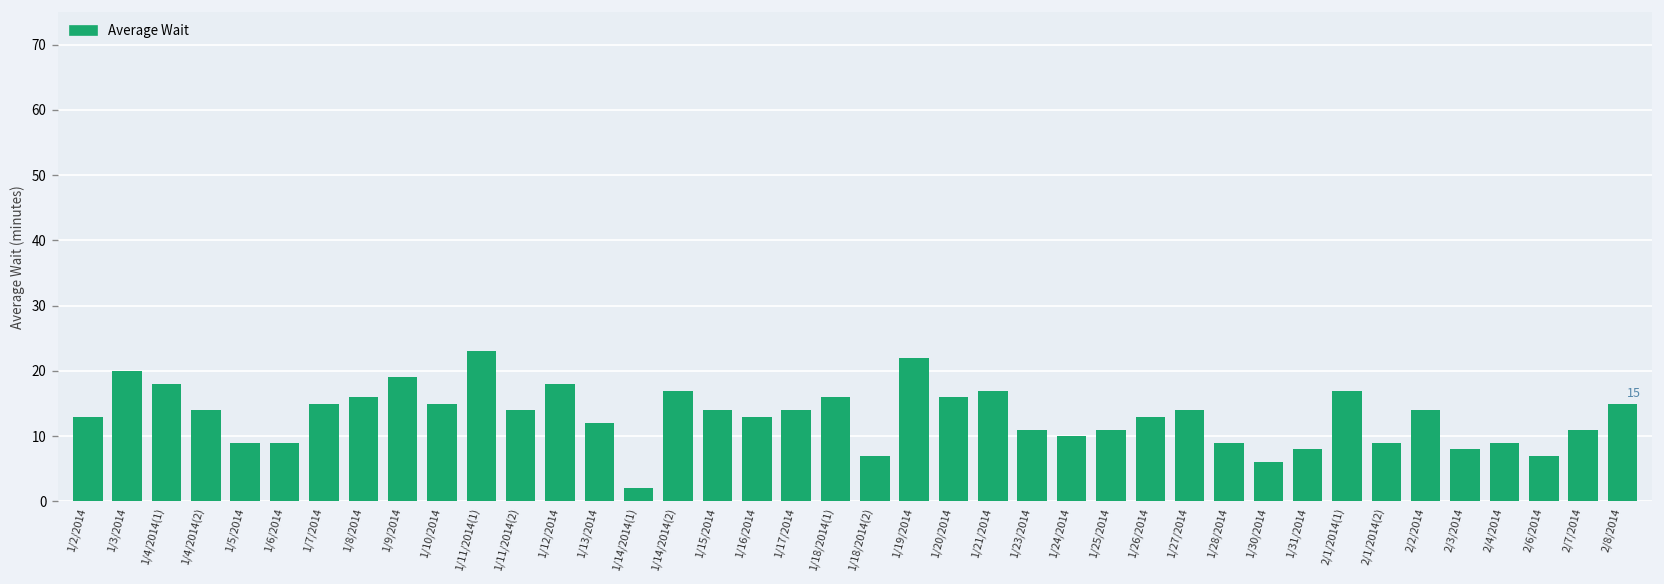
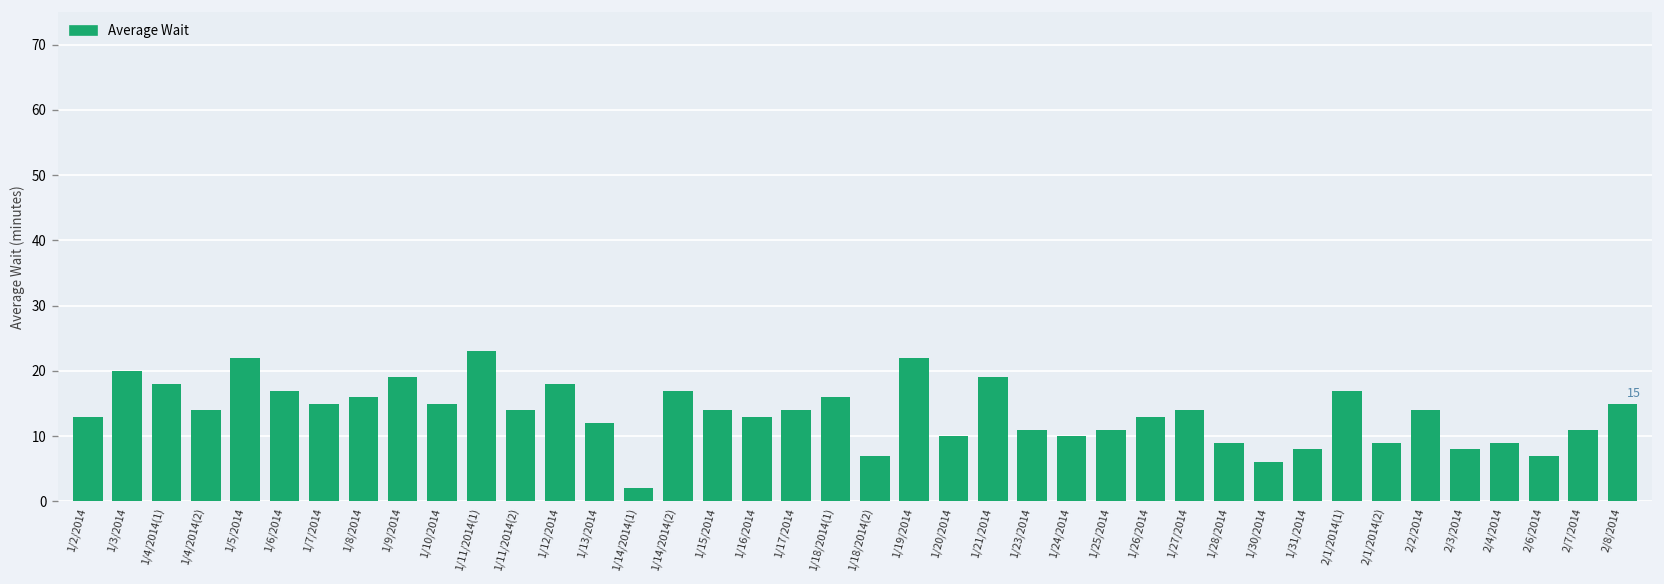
  {
    "1/2/2014": 13,
    "1/3/2014": 20,
    "1/4/2014(1)": 18,
    "1/4/2014(2)": 14,
-   "1/5/2014": 9,
-   "1/6/2014": 9,
+   "1/5/2014": 22,
+   "1/6/2014": 17,
    "1/7/2014": 15,
    "1/8/2014": 16,
    "1/9/2014": 19,
    "1/10/2014": 15,
    "1/11/2014(1)": 23,
    "1/11/2014(2)": 14,
    "1/12/2014": 18,
    "1/13/2014": 12,
    "1/14/2014(1)": 2,
    "1/14/2014(2)": 17,
    "1/15/2014": 14,
    "1/16/2014": 13,
    "1/17/2014": 14,
    "1/18/2014(1)": 16,
    "1/18/2014(2)": 7,
    "1/19/2014": 22,
-   "1/20/2014": 16,
-   "1/21/2014": 17,
+   "1/20/2014": 10,
+   "1/21/2014": 19,
    "1/23/2014": 11,
    "1/24/2014": 10,
    "1/25/2014": 11,
    "1/26/2014": 13,
    "1/27/2014": 14,
    "1/28/2014": 9,
    "1/30/2014": 6,
    "1/31/2014": 8,
    "2/1/2014(1)": 17,
    "2/1/2014(2)": 9,
    "2/2/2014": 14,
    "2/3/2014": 8,
    "2/4/2014": 9,
    "2/6/2014": 7,
    "2/7/2014": 11
  }
